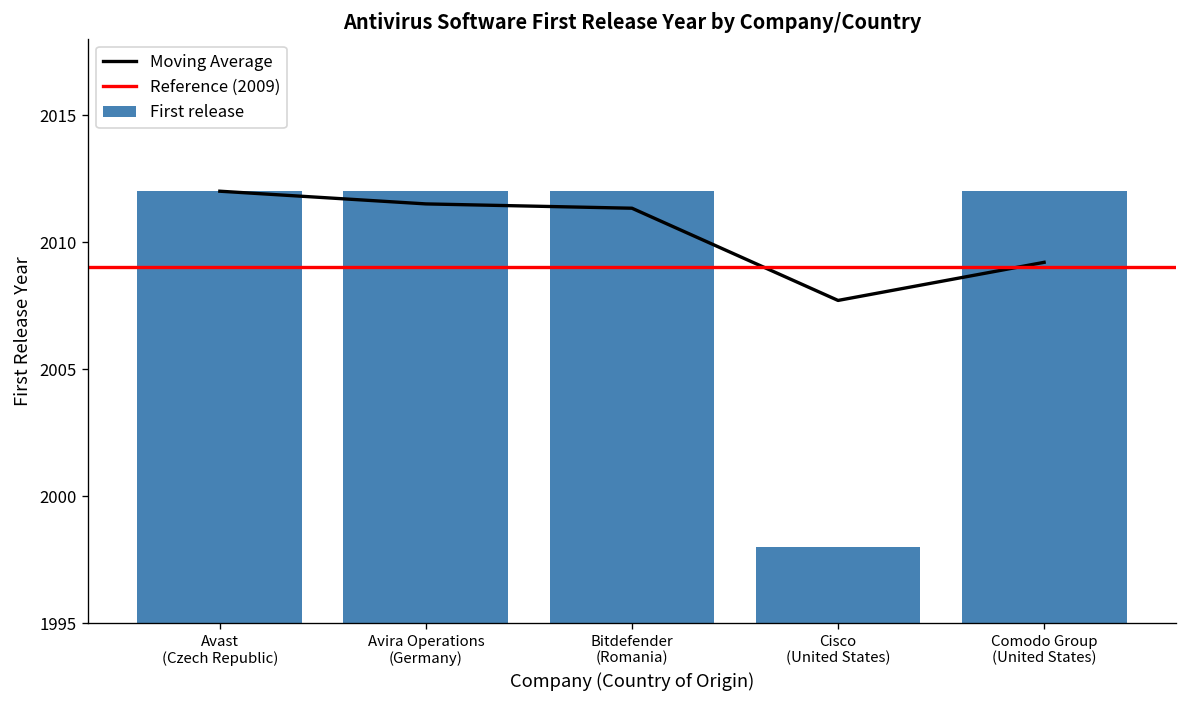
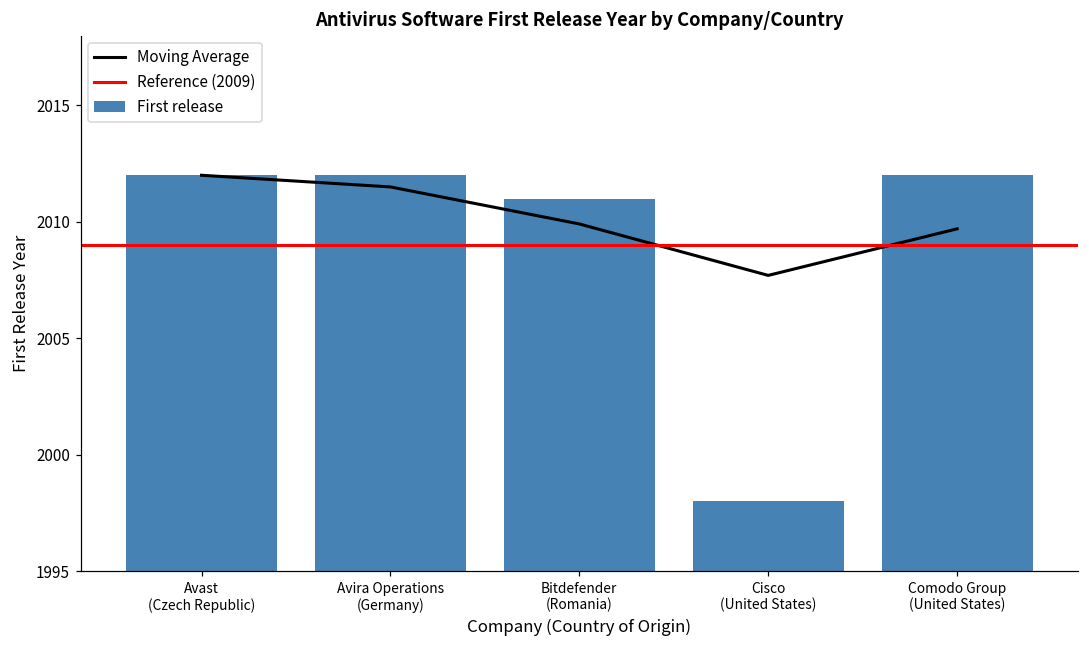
  {
    "Moving Average": {
      "Avast (Czech Republic)": 2012.0,
      "Avira Operations (Germany)": 2011.5,
-     "Bitdefender (Romania)": 2011.3,
+     "Bitdefender (Romania)": 2009.9,
      "Cisco (United States)": 2007.7,
-     "Comodo Group (United States)": 2009.2
+     "Comodo Group (United States)": 2009.7
    },
    "First release": {
      "Avast (Czech Republic)": 2012,
      "Avira Operations (Germany)": 2012,
-     "Bitdefender (Romania)": 2012,
+     "Bitdefender (Romania)": 2011,
      "Cisco (United States)": 1998,
      "Comodo Group (United States)": 2012
    }
  }
